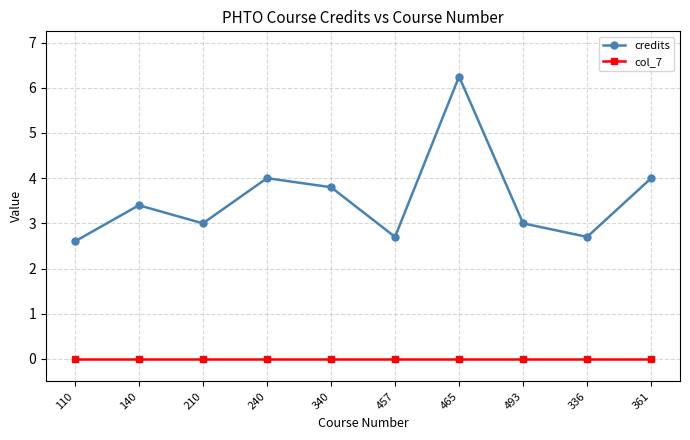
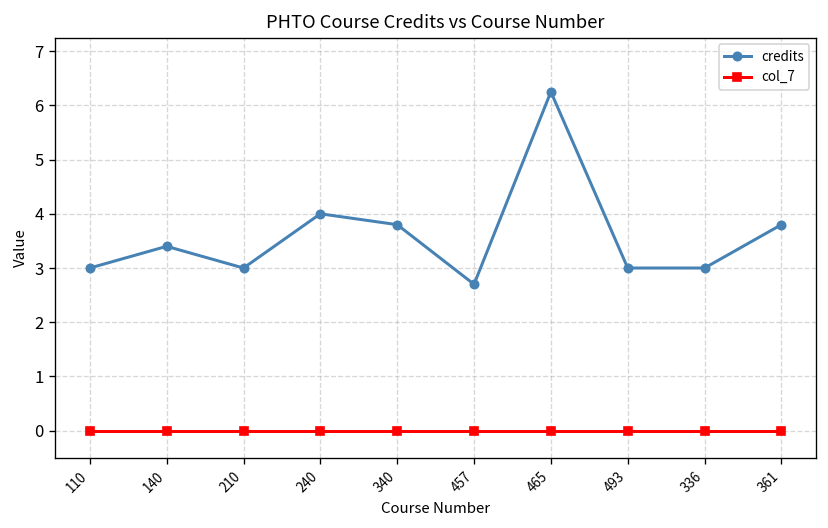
  {
    "credits": {
-     "110": 2.6,
+     "110": 3.0,
      "140": 3.4,
      "210": 3.0,
      "240": 4.0,
      "340": 3.8,
      "457": 2.7,
      "465": 6.3,
      "493": 3.0,
-     "336": 2.7,
-     "361": 4.0
+     "336": 3.0,
+     "361": 3.8
    },
    "col_7": {
      "110": 0.0,
      "140": 0.0,
      "210": 0.0,
      "240": 0.0,
      "340": 0.0,
      "457": 0.0,
      "465": 0.0,
      "493": 0.0,
      "336": 0.0,
      "361": 0.0
    }
  }
